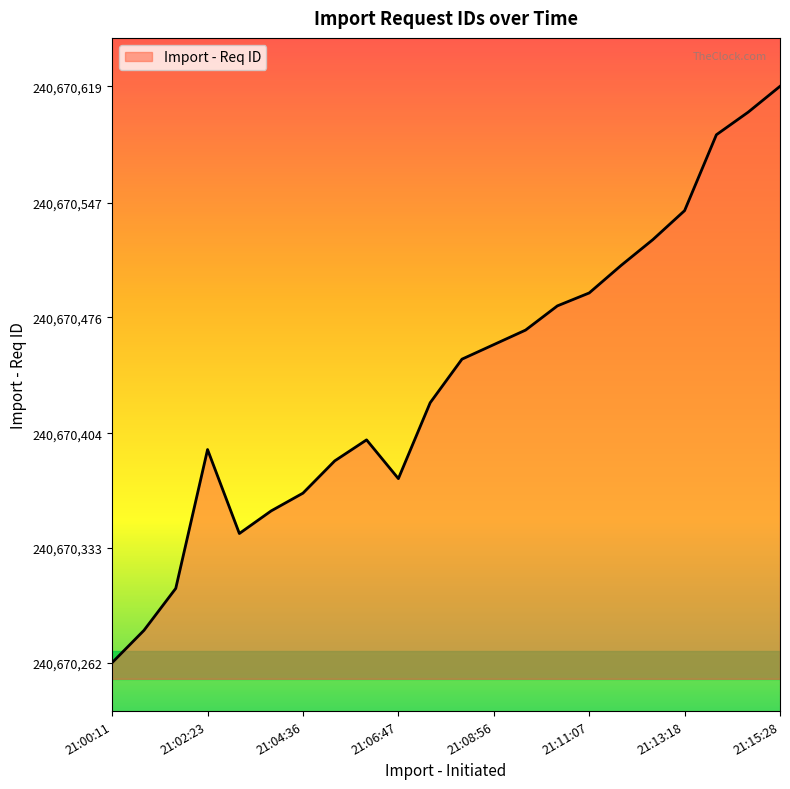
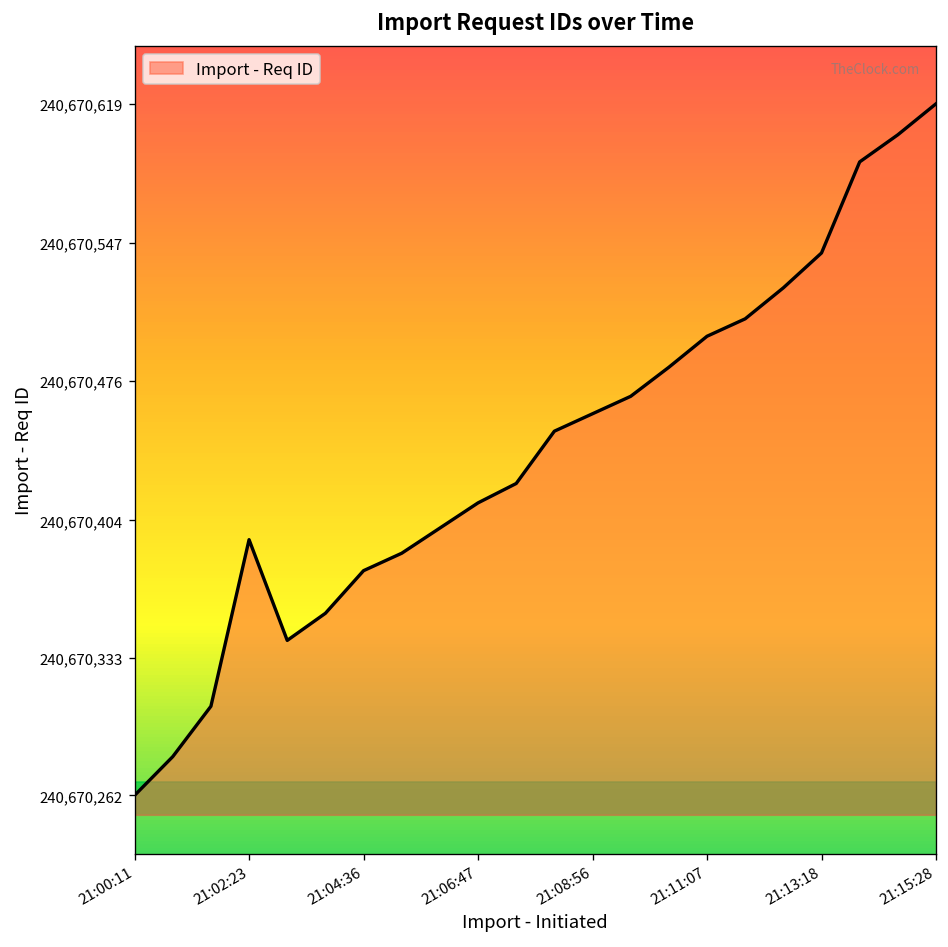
  {
    "Import - Req ID": {
      "21:00:11": "240,670,262",
      "21:02:23": "240,670,394",
-     "21:04:36": "240,670,367",
-     "21:06:47": "240,670,376",
+     "21:04:36": "240,670,378",
+     "21:06:47": "240,670,413",
      "21:08:56": "240,670,459",
-     "21:11:07": "240,670,491",
+     "21:11:07": "240,670,499",
      "21:13:18": "240,670,542",
      "21:15:28": "240,670,619"
    }
  }
